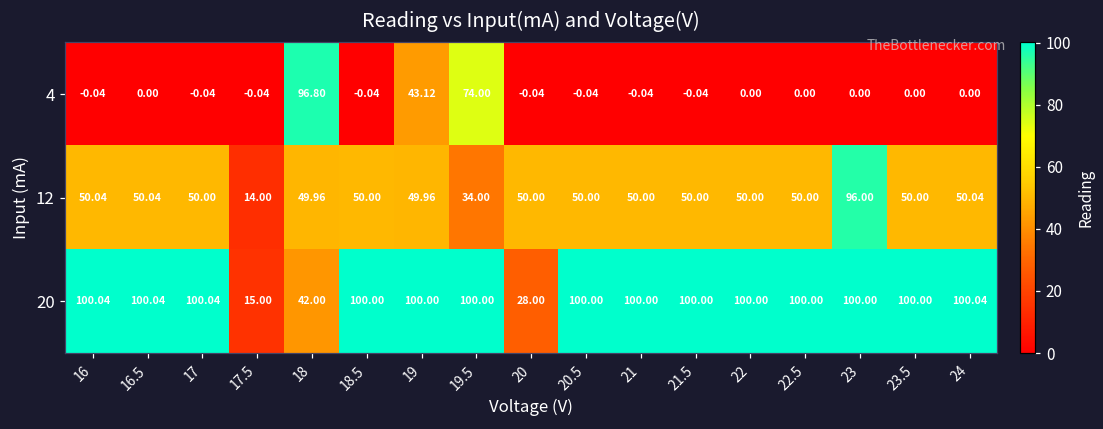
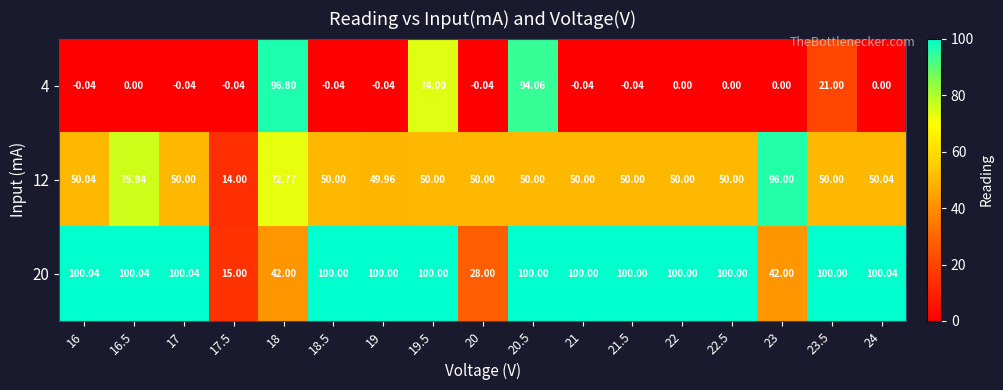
  {
    "4": {
      "16": -0.04,
      "16.5": 0.00,
      "17": -0.04,
      "17.5": -0.04,
      "18": 96.80,
      "18.5": -0.04,
-     "19": 43.12,
+     "19": -0.04,
      "19.5": 74.00,
      "20": -0.04,
-     "20.5": -0.04,
+     "20.5": 94.06,
      "21": -0.04,
      "21.5": -0.04,
      "22": 0.00,
      "22.5": 0.00,
      "23": 0.00,
-     "23.5": 0.00,
+     "23.5": 21.00,
      "24": 0.00
    },
    "12": {
      "16": 50.04,
-     "16.5": 50.04,
+     "16.5": 75.94,
      "17": 50.00,
      "17.5": 14.00,
-     "18": 49.96,
+     "18": 72.77,
      "18.5": 50.00,
      "19": 49.96,
-     "19.5": 34.00,
+     "19.5": 50.00,
      "20": 50.00,
      "20.5": 50.00,
      "21": 50.00,
      "21.5": 50.00,
      "22": 50.00,
      "22.5": 50.00,
      "23": 96.00,
      "23.5": 50.00,
      "24": 50.04
    },
    "20": {
      "16": 100.04,
      "16.5": 100.04,
      "17": 100.04,
      "17.5": 15.00,
      "18": 42.00,
      "18.5": 100.00,
      "19": 100.00,
      "19.5": 100.00,
      "20": 28.00,
      "20.5": 100.00,
      "21": 100.00,
      "21.5": 100.00,
      "22": 100.00,
      "22.5": 100.00,
-     "23": 100.00,
+     "23": 42.00,
      "23.5": 100.00,
      "24": 100.04
    }
  }
